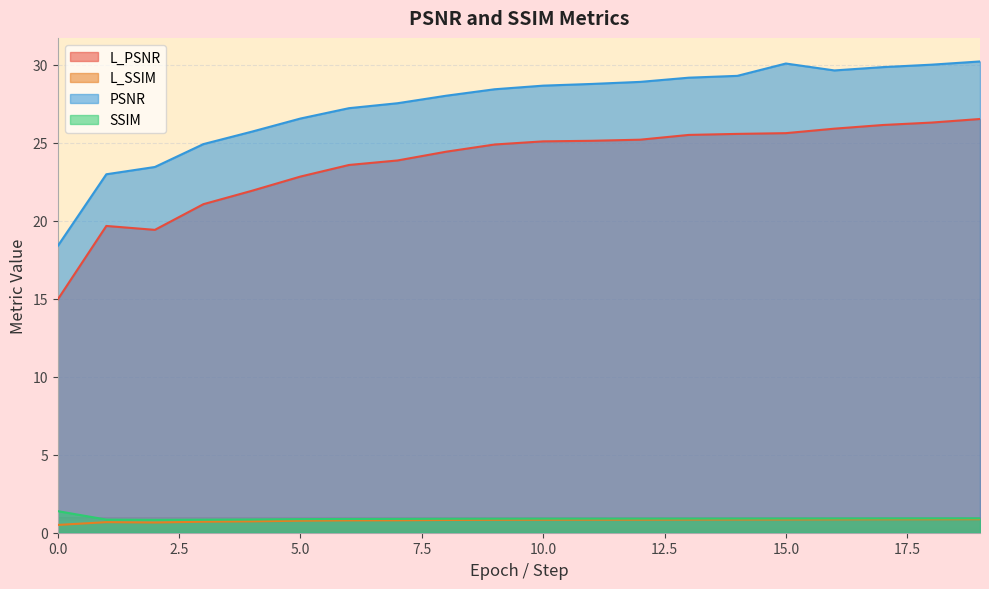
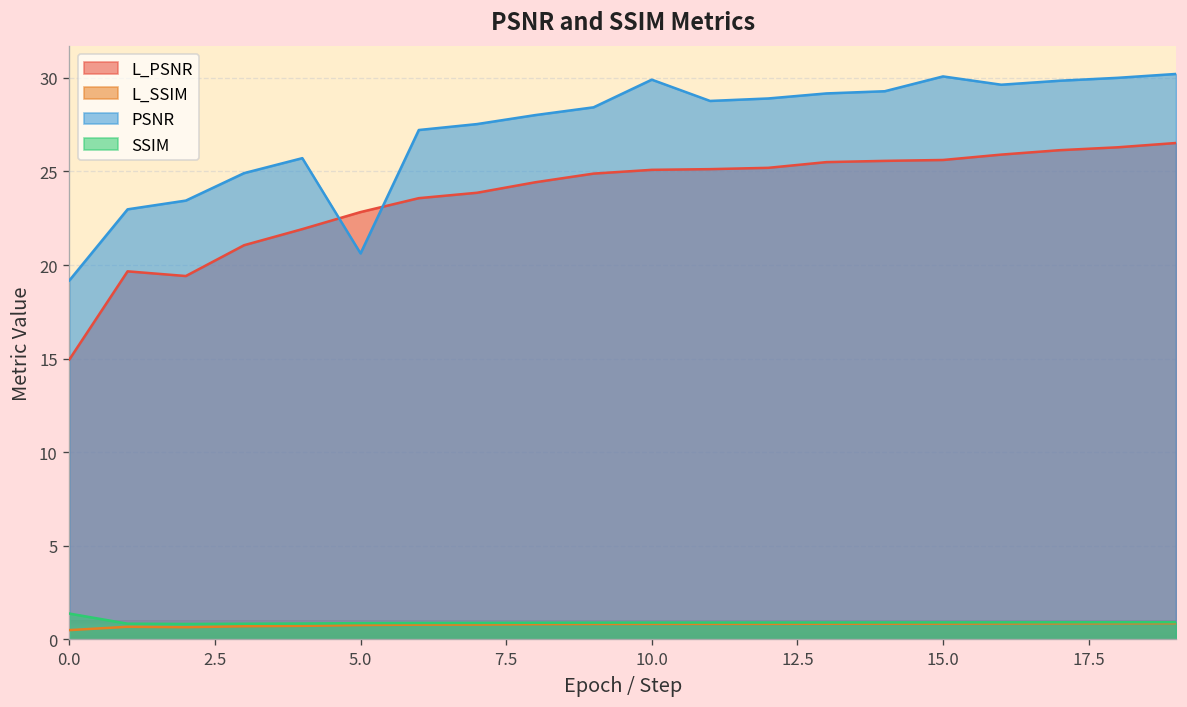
  {
    "PSNR": {
-     "0.0": 18.4,
-     "5.0": 26.5,
-     "10.0": 28.7,
+     "0.0": 19.2,
+     "5.0": 20.6,
+     "10.0": 29.9,
      "15.0": 30.1
    },
    "SSIM": {
      "0.0": 1.4
    }
  }
